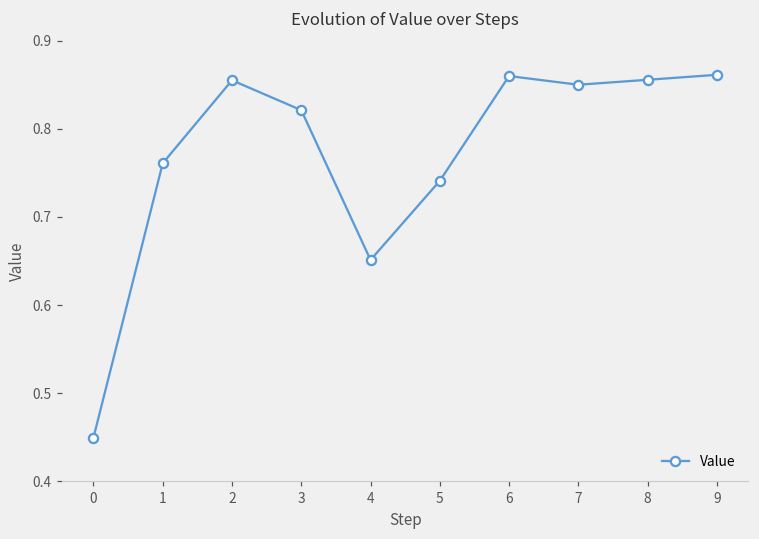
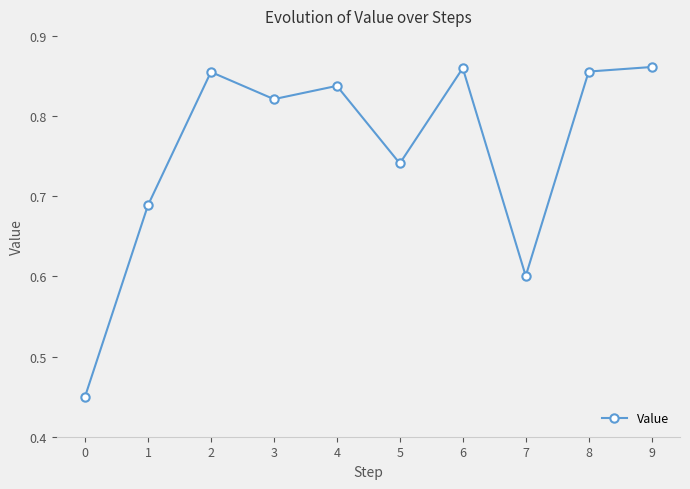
  {
    "0": 0.45,
-   "1": 0.76,
+   "1": 0.69,
    "2": 0.85,
    "3": 0.82,
-   "4": 0.65,
+   "4": 0.84,
    "5": 0.74,
    "6": 0.86,
-   "7": 0.85,
+   "7": 0.60,
    "8": 0.86,
    "9": 0.86
  }
